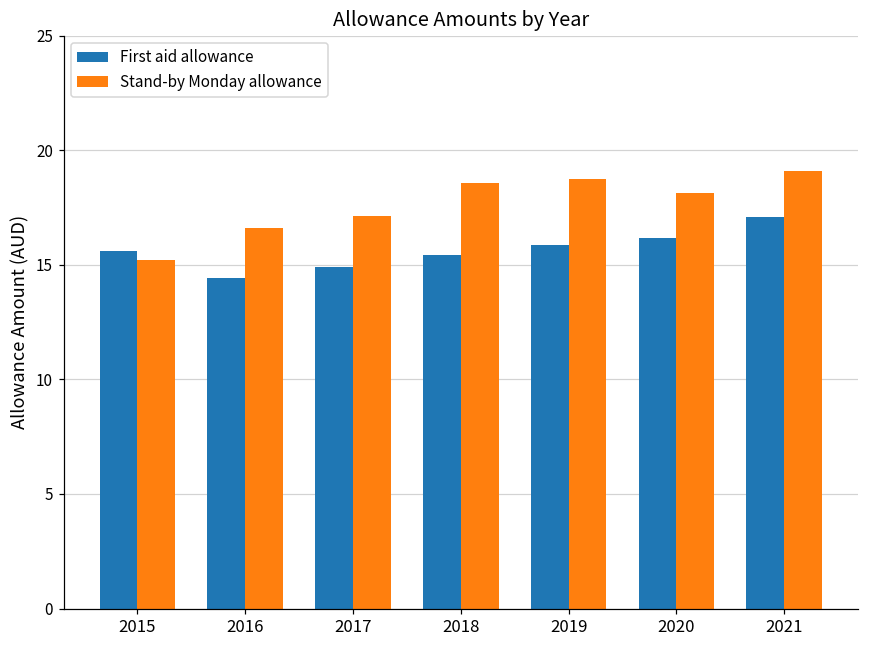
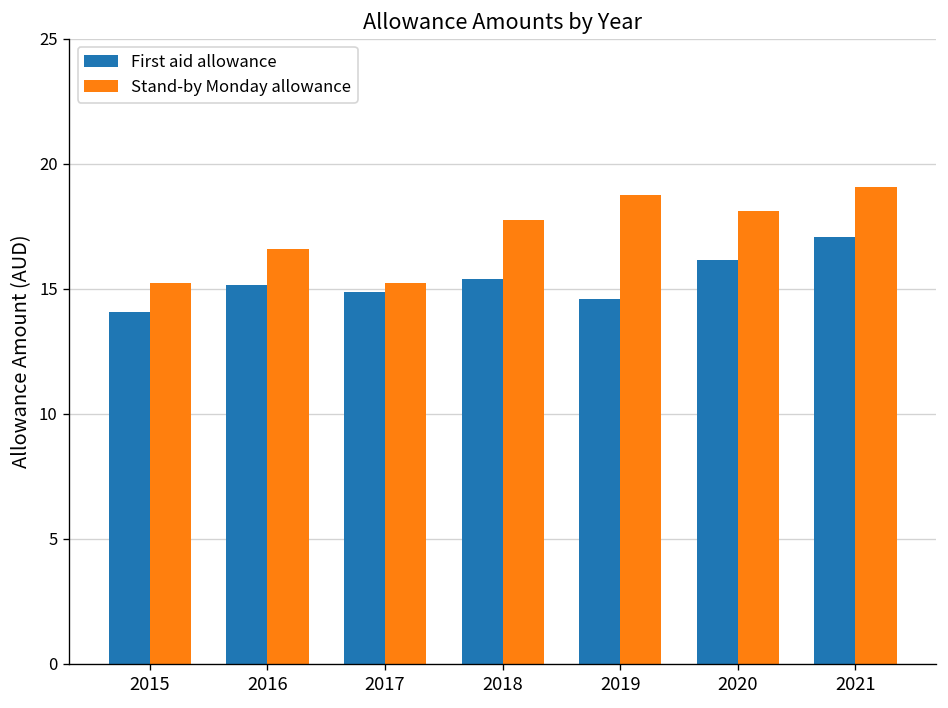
  {
    "First aid allowance": {
-     "2015": 15.6,
-     "2016": 14.4,
+     "2015": 14.1,
+     "2016": 15.1,
      "2017": 14.9,
      "2018": 15.4,
-     "2019": 15.9,
+     "2019": 14.6,
      "2020": 16.2,
      "2021": 17.1
    },
    "Stand-by Monday allowance": {
      "2015": 15.2,
      "2016": 16.6,
-     "2017": 17.2,
-     "2018": 18.6,
+     "2017": 15.2,
+     "2018": 17.8,
      "2019": 18.7,
      "2020": 18.1,
      "2021": 19.1
    }
  }
